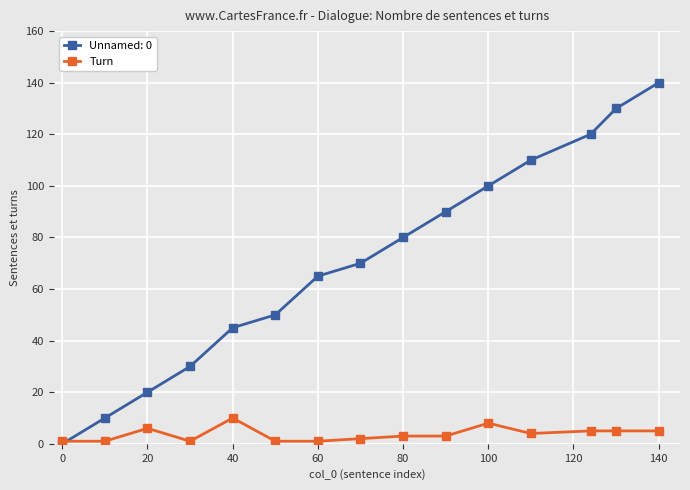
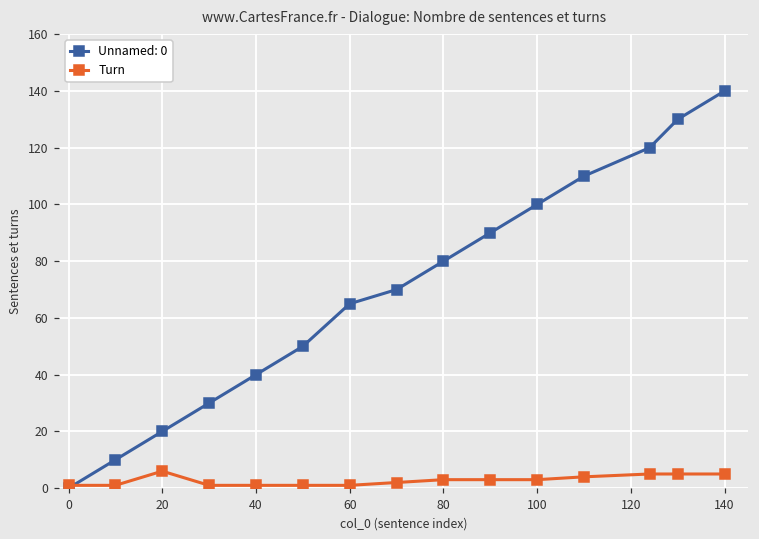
  {
    "Unnamed: 0": {
      "0": 0,
      "20": 20,
-     "40": 45,
+     "40": 40,
      "60": 65,
      "80": 80,
      "100": 100,
      "140": 140
    },
    "Turn": {
      "0": 1,
      "20": 6,
-     "40": 10,
+     "40": 1,
      "60": 1,
      "80": 3,
-     "100": 8,
+     "100": 3,
      "140": 5
    }
  }
